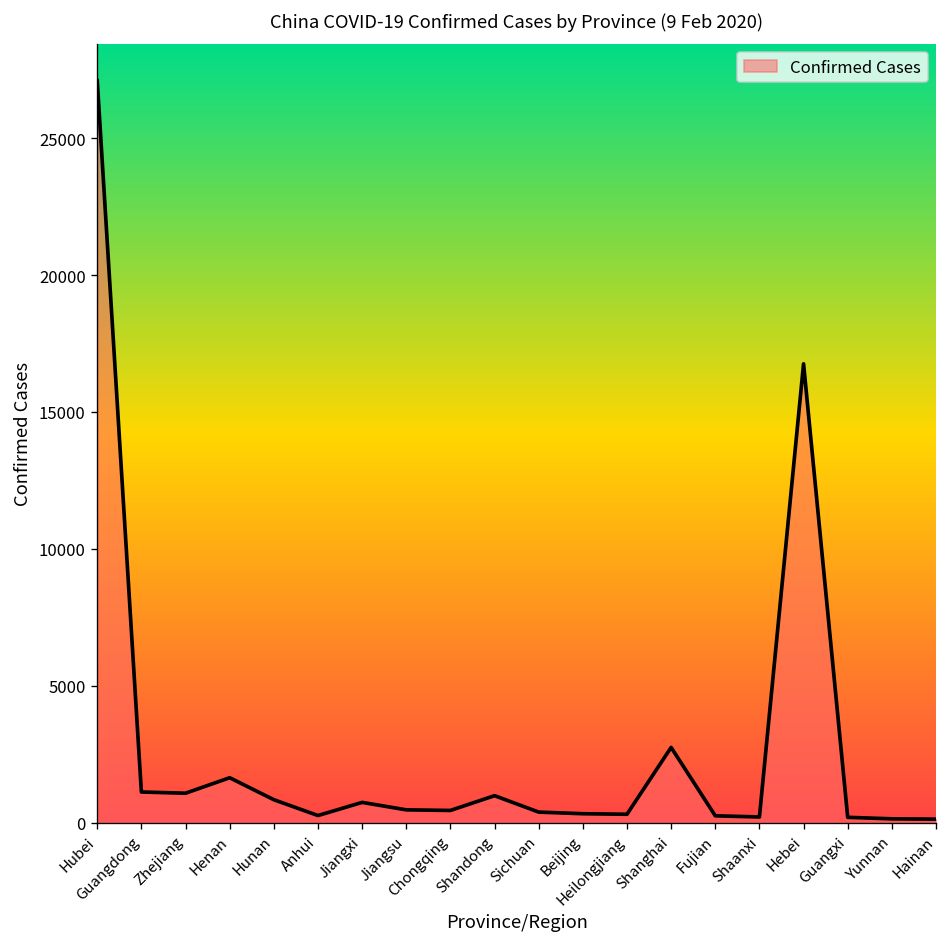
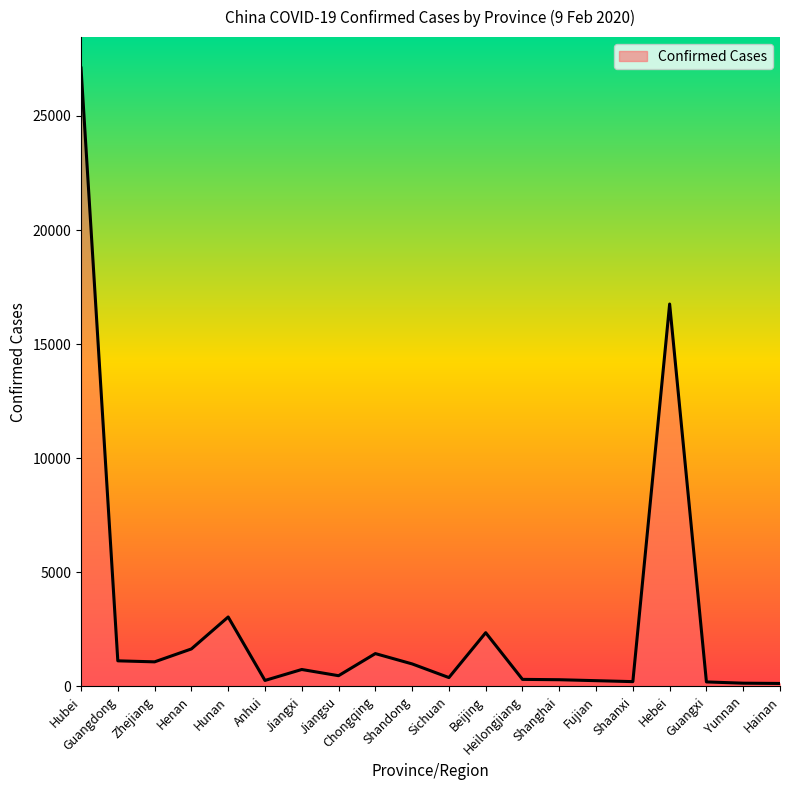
  {
    "Hubei": 27100,
    "Guangdong": 1100,
    "Zhejiang": 1100,
    "Henan": 1600,
-   "Hunan": 800,
+   "Hunan": 3000,
    "Anhui": 300,
    "Jiangxi": 700,
    "Jiangsu": 500,
-   "Chongqing": 400,
+   "Chongqing": 1400,
    "Shandong": 1000,
    "Sichuan": 400,
-   "Beijing": 300,
+   "Beijing": 2400,
    "Heilongjiang": 300,
-   "Shanghai": 2700,
+   "Shanghai": 300,
    "Fujian": 300,
    "Shaanxi": 200,
    "Hebei": 16800,
    "Guangxi": 200,
    "Yunnan": 100,
    "Hainan": 100
  }
